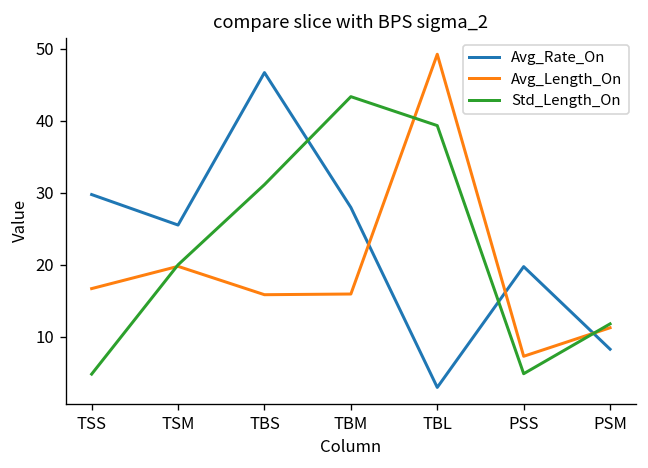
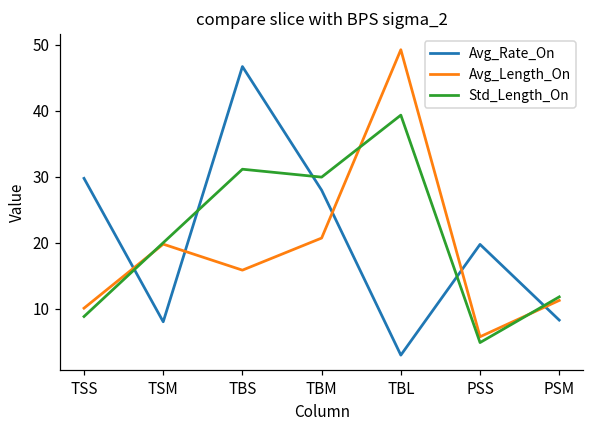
  {
    "Avg_Rate_On": {
      "TSS": 30,
-     "TSM": 26,
+     "TSM": 8,
      "TBS": 47,
      "TBM": 28,
      "TBL": 3,
      "PSS": 20,
      "PSM": 8
    },
    "Avg_Length_On": {
-     "TSS": 17,
+     "TSS": 10,
      "TBS": 16,
-     "TBM": 16,
+     "TBM": 21,
      "TBL": 49,
-     "PSS": 7,
+     "PSS": 6,
      "PSM": 11
    },
    "Std_Length_On": {
-     "TSS": 5,
+     "TSS": 9,
      "TBS": 31,
-     "TBM": 43,
+     "TBM": 30,
      "TBL": 39,
      "PSS": 5,
      "PSM": 12
    }
  }
